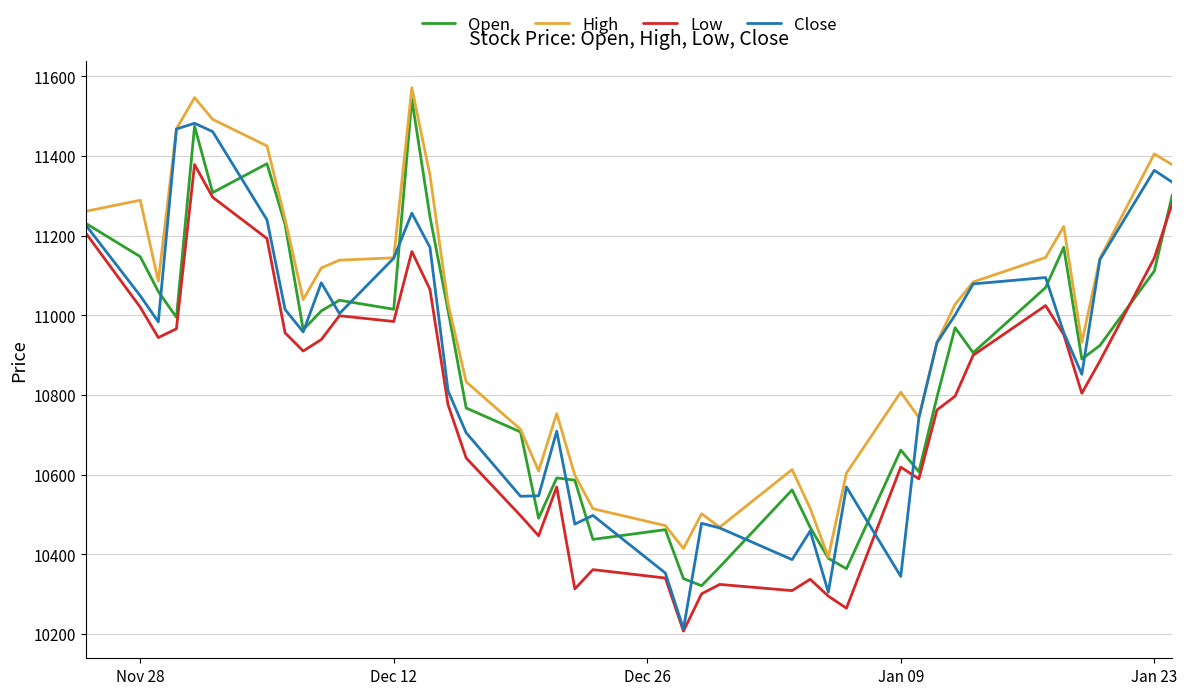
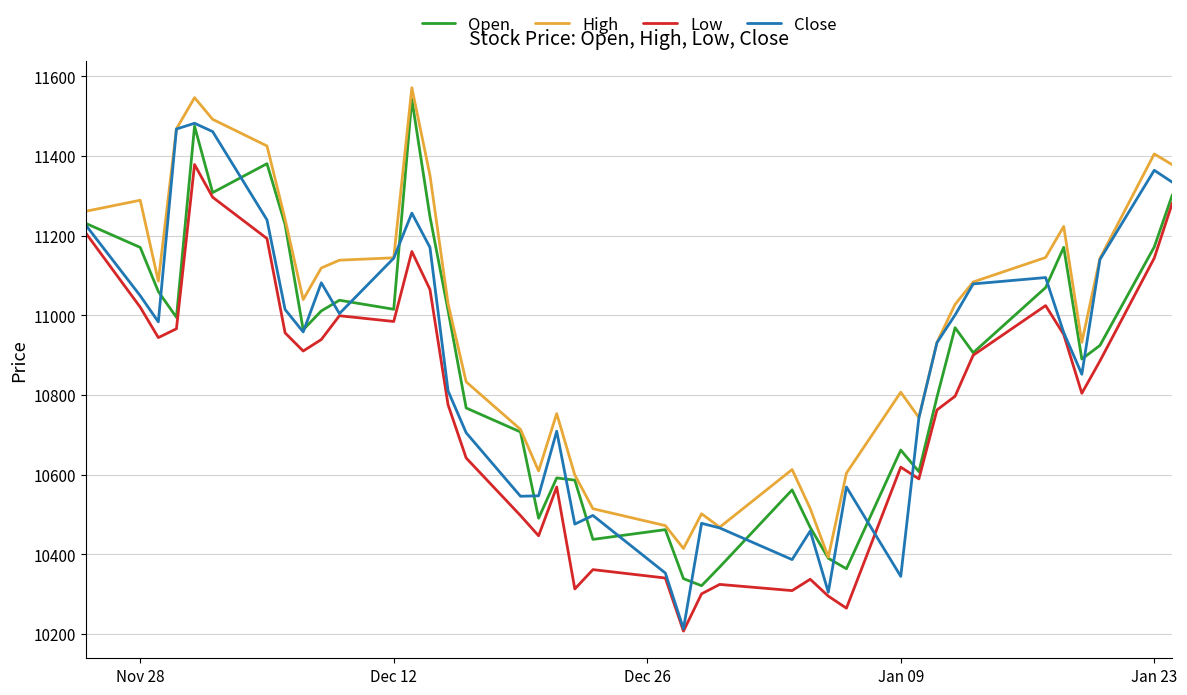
  {
    "Open": {
-     "Nov 28": 11150,
+     "Nov 28": 11170,
      "Dec 12": 11020,
      "Jan 09": 10660,
-     "Jan 23": 11110
+     "Jan 23": 11170
    },
    "High": {
      "Nov 28": 11290,
      "Jan 09": 10810,
      "Jan 23": 11410
    },
    "Low": {
      "Nov 28": 11020,
      "Dec 12": 10980,
      "Jan 09": 10620,
      "Jan 23": 11140
    },
    "Close": {
      "Nov 28": 11050,
      "Jan 09": 10340,
      "Jan 23": 11360
    }
  }
